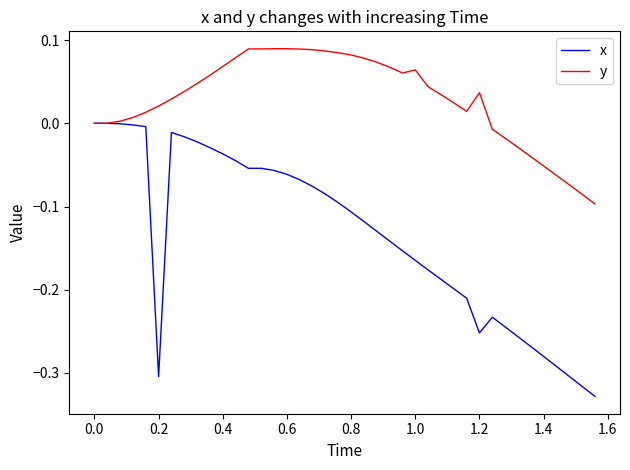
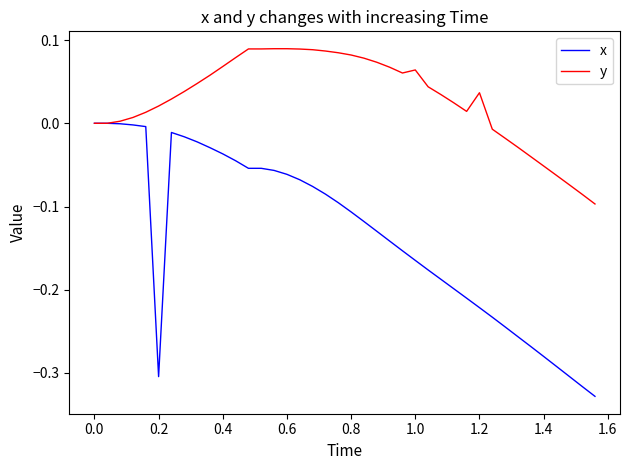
  {
    "x": {
      "0.2": -0.30,
      "0.4": -0.04,
      "0.6": -0.06,
      "0.8": -0.11,
      "1.0": -0.16,
-     "1.2": -0.25,
+     "1.2": -0.22,
      "1.4": -0.28
    },
    "y": {
      "0.2": 0.02,
      "0.4": 0.07,
      "0.6": 0.09,
      "0.8": 0.08,
      "1.0": 0.06,
      "1.2": 0.04,
      "1.4": -0.05
    }
  }
